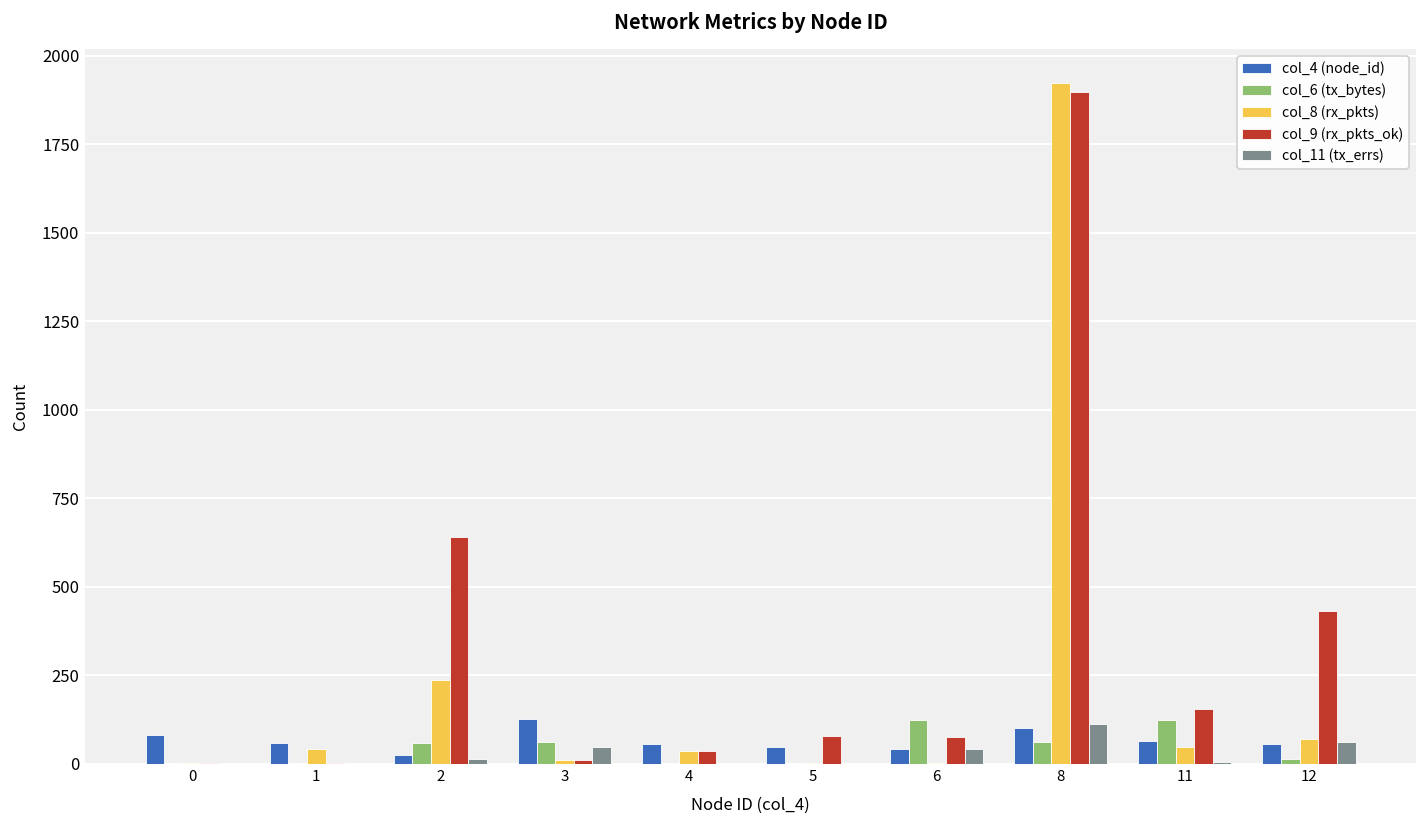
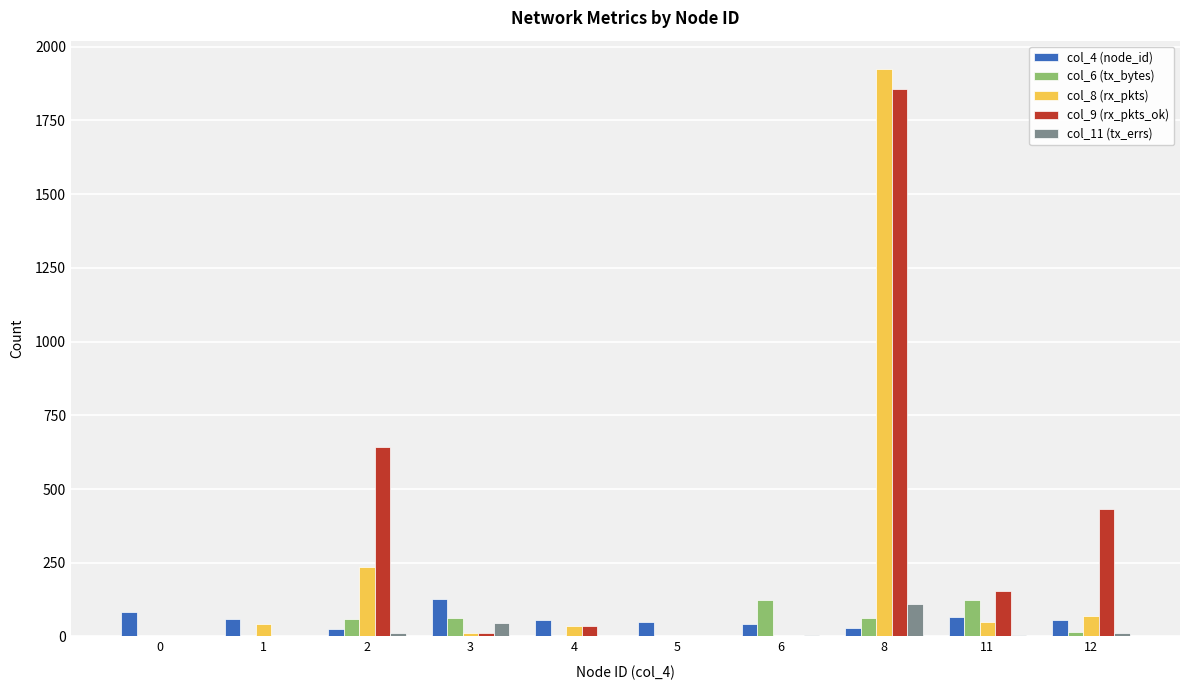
  {
    "col_4 (node_id)": {
      "0": 80,
      "1": 60,
      "2": 20,
      "3": 130,
      "4": 60,
      "5": 50,
      "6": 40,
-     "8": 100,
+     "8": 30,
      "11": 70,
      "12": 60
    },
    "col_6 (tx_bytes)": {
      "0": 0,
      "1": 0,
      "2": 60,
      "3": 60,
      "4": 0,
      "5": 0,
      "6": 120,
      "8": 60,
      "11": 120,
      "12": 10
    },
    "col_8 (rx_pkts)": {
      "1": 40,
      "2": 240,
      "3": 10,
      "4": 40,
      "8": 1920,
      "11": 50,
      "12": 70
    },
    "col_9 (rx_pkts_ok)": {
      "2": 640,
      "3": 10,
      "4": 40,
-     "5": 80,
-     "6": 80,
-     "8": 1900,
+     "5": 0,
+     "6": 0,
+     "8": 1860,
      "11": 160,
      "12": 430
    },
    "col_11 (tx_errs)": {
      "0": 0,
      "1": 0,
      "2": 10,
      "3": 50,
      "4": 0,
      "5": 0,
-     "6": 40,
+     "6": 0,
      "8": 110,
-     "12": 60
+     "12": 10
    }
  }
